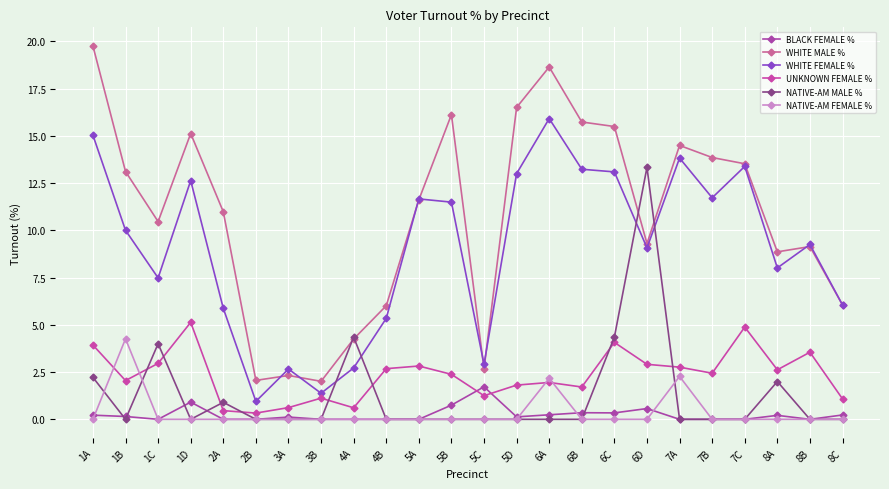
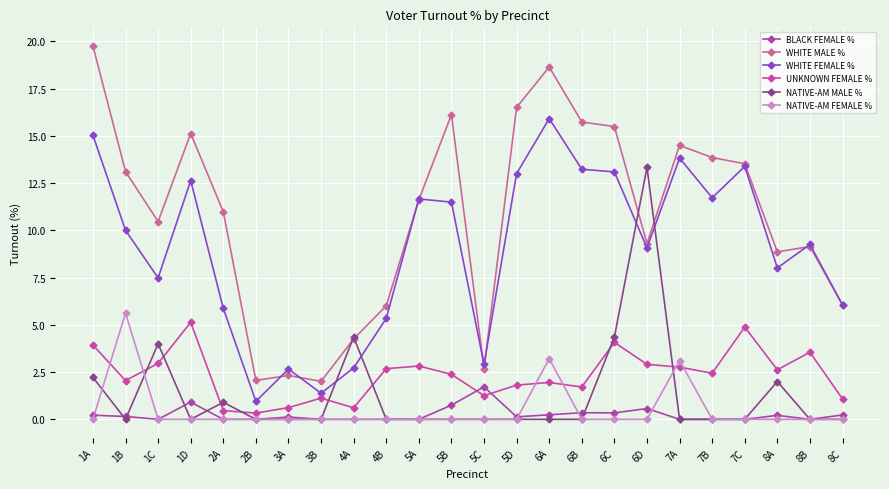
  {
    "NATIVE-AM FEMALE %": {
      "1A": 0.0,
-     "1B": 4.3,
-     "6A": 2.2,
+     "1B": 5.6,
+     "6A": 3.2,
      "6C": 0.0,
      "6D": 0.0,
-     "7A": 2.3,
+     "7A": 3.1,
      "8A": 0.0
    }
  }
